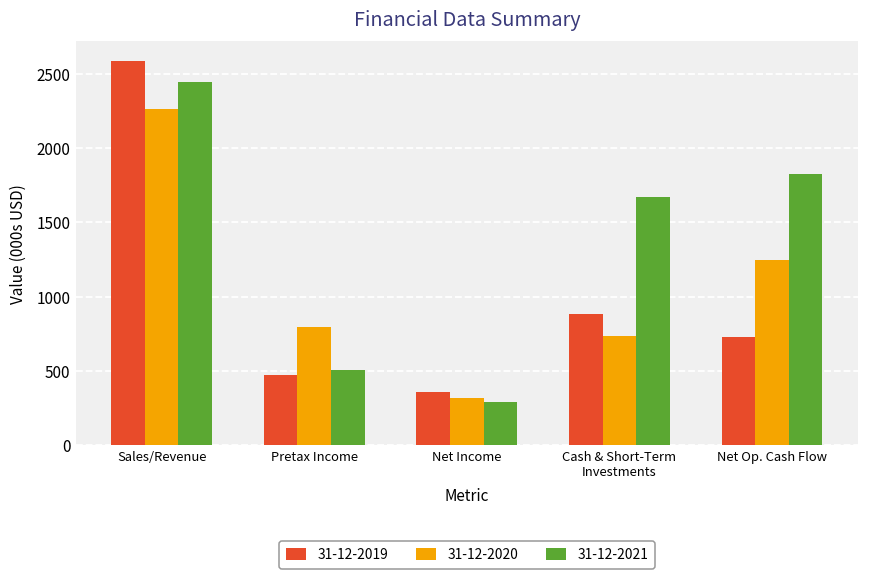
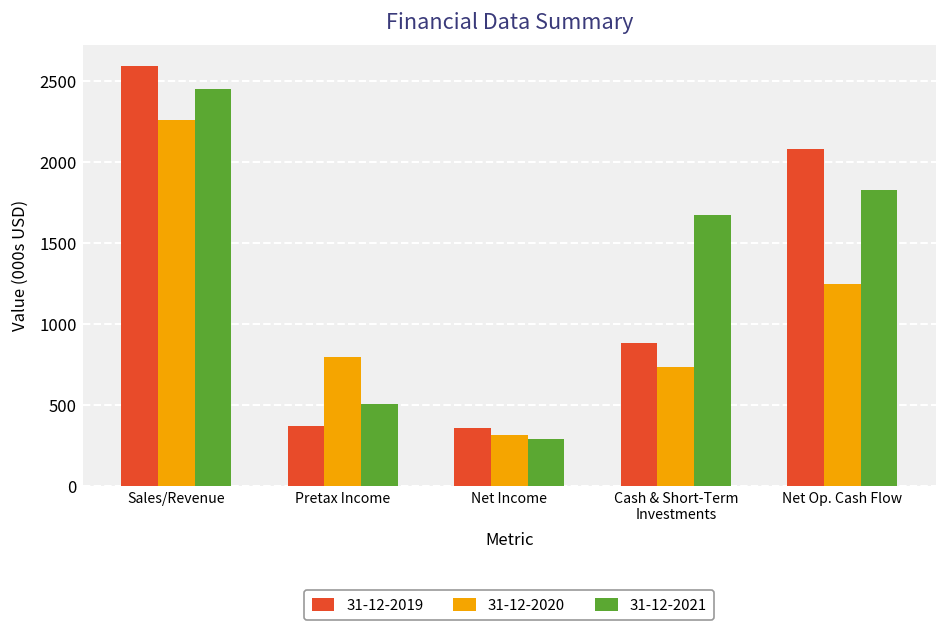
  {
    "31-12-2019": {
      "Sales/Revenue": 2590,
-     "Pretax Income": 470,
+     "Pretax Income": 370,
      "Net Income": 360,
      "Cash & Short-Term Investments": 880,
-     "Net Op. Cash Flow": 730
+     "Net Op. Cash Flow": 2080
    },
    "31-12-2020": {
      "Sales/Revenue": 2260,
      "Pretax Income": 800,
      "Net Income": 320,
      "Cash & Short-Term Investments": 740,
      "Net Op. Cash Flow": 1250
    },
    "31-12-2021": {
      "Sales/Revenue": 2450,
      "Pretax Income": 510,
      "Net Income": 290,
      "Cash & Short-Term Investments": 1670,
      "Net Op. Cash Flow": 1820
    }
  }
